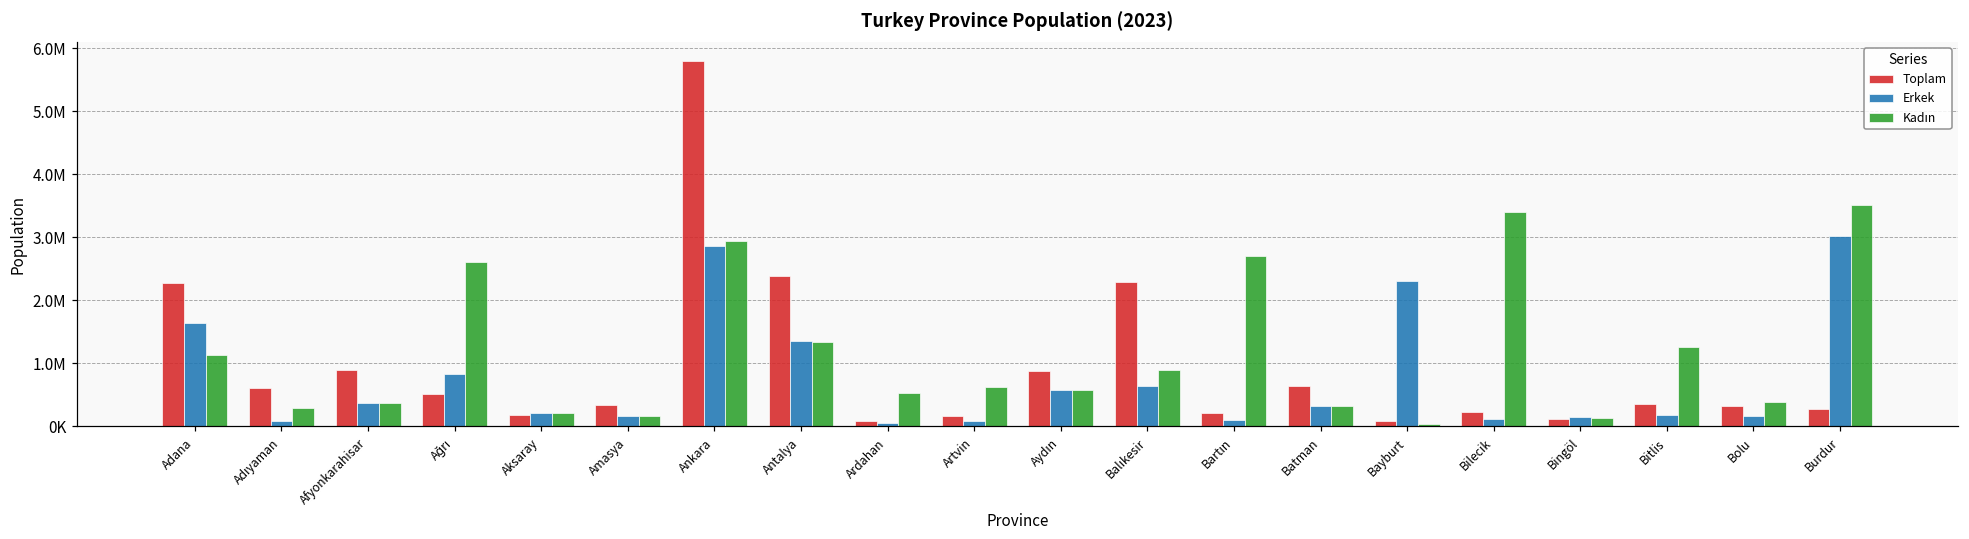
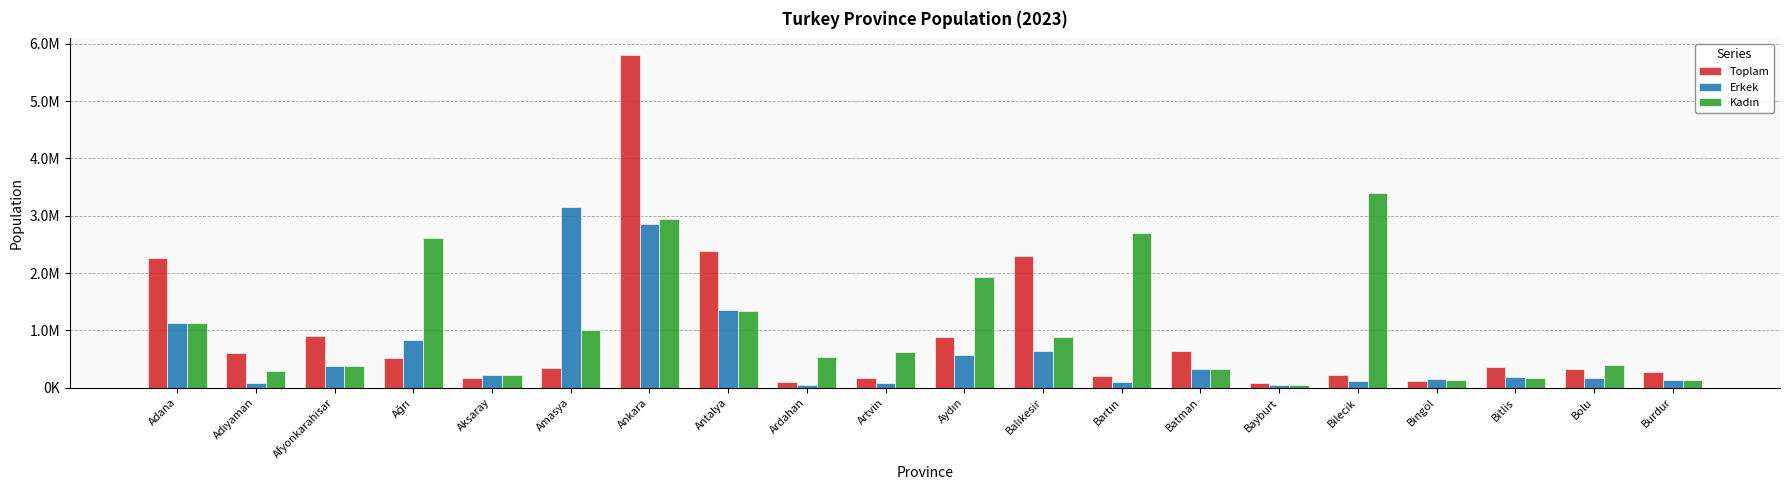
  {
    "Toplam": {
      "Adana": 2300000,
      "Adıyaman": 600000,
      "Afyonkarahisar": 900000,
      "Ağrı": 500000,
      "Aksaray": 200000,
      "Amasya": 300000,
      "Ankara": 5800000,
      "Antalya": 2400000,
      "Ardahan": 100000,
      "Artvin": 200000,
      "Aydın": 900000,
      "Balıkesir": 2300000,
      "Bartın": 200000,
      "Batman": 600000,
      "Bayburt": 100000,
      "Bilecik": 200000,
      "Bingöl": 100000,
      "Bitlis": 400000,
      "Bolu": 300000,
      "Burdur": 300000
    },
    "Erkek": {
-     "Adana": 1600000,
+     "Adana": 1100000,
      "Adıyaman": 100000,
      "Afyonkarahisar": 400000,
      "Ağrı": 800000,
      "Aksaray": 200000,
-     "Amasya": 200000,
+     "Amasya": 3100000,
      "Ankara": 2900000,
      "Antalya": 1400000,
      "Ardahan": 0,
      "Artvin": 100000,
      "Aydın": 600000,
      "Balıkesir": 600000,
      "Bartın": 100000,
      "Batman": 300000,
-     "Bayburt": 2300000,
+     "Bayburt": 0,
      "Bilecik": 100000,
      "Bingöl": 100000,
      "Bitlis": 200000,
      "Bolu": 200000,
-     "Burdur": 3000000
+     "Burdur": 100000
    },
    "Kadın": {
      "Adana": 1100000,
      "Adıyaman": 300000,
      "Afyonkarahisar": 400000,
      "Ağrı": 2600000,
      "Aksaray": 200000,
-     "Amasya": 200000,
+     "Amasya": 1000000,
      "Ankara": 2900000,
      "Antalya": 1300000,
      "Ardahan": 500000,
      "Artvin": 600000,
-     "Aydın": 600000,
+     "Aydın": 1900000,
      "Balıkesir": 900000,
      "Bartın": 2700000,
      "Batman": 300000,
      "Bilecik": 3400000,
      "Bingöl": 100000,
-     "Bitlis": 1300000,
+     "Bitlis": 200000,
      "Bolu": 400000,
-     "Burdur": 3500000
+     "Burdur": 100000
    }
  }
